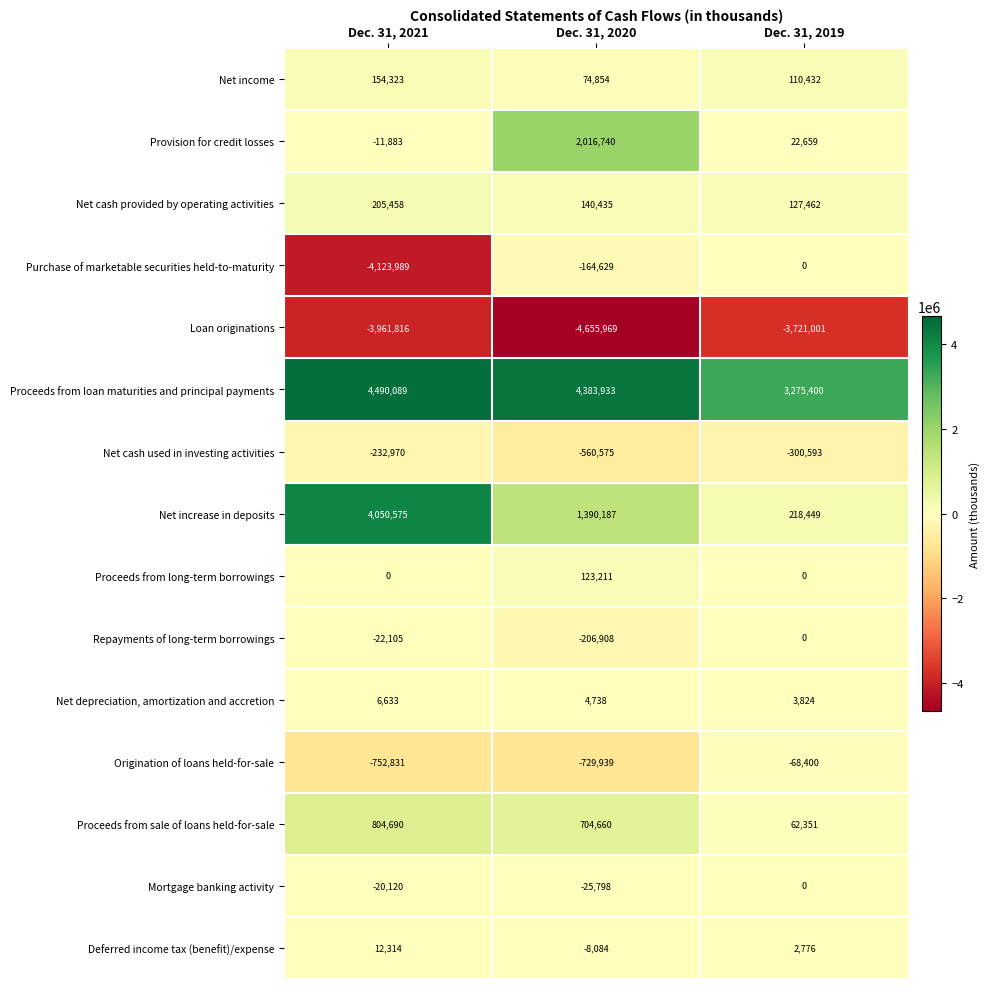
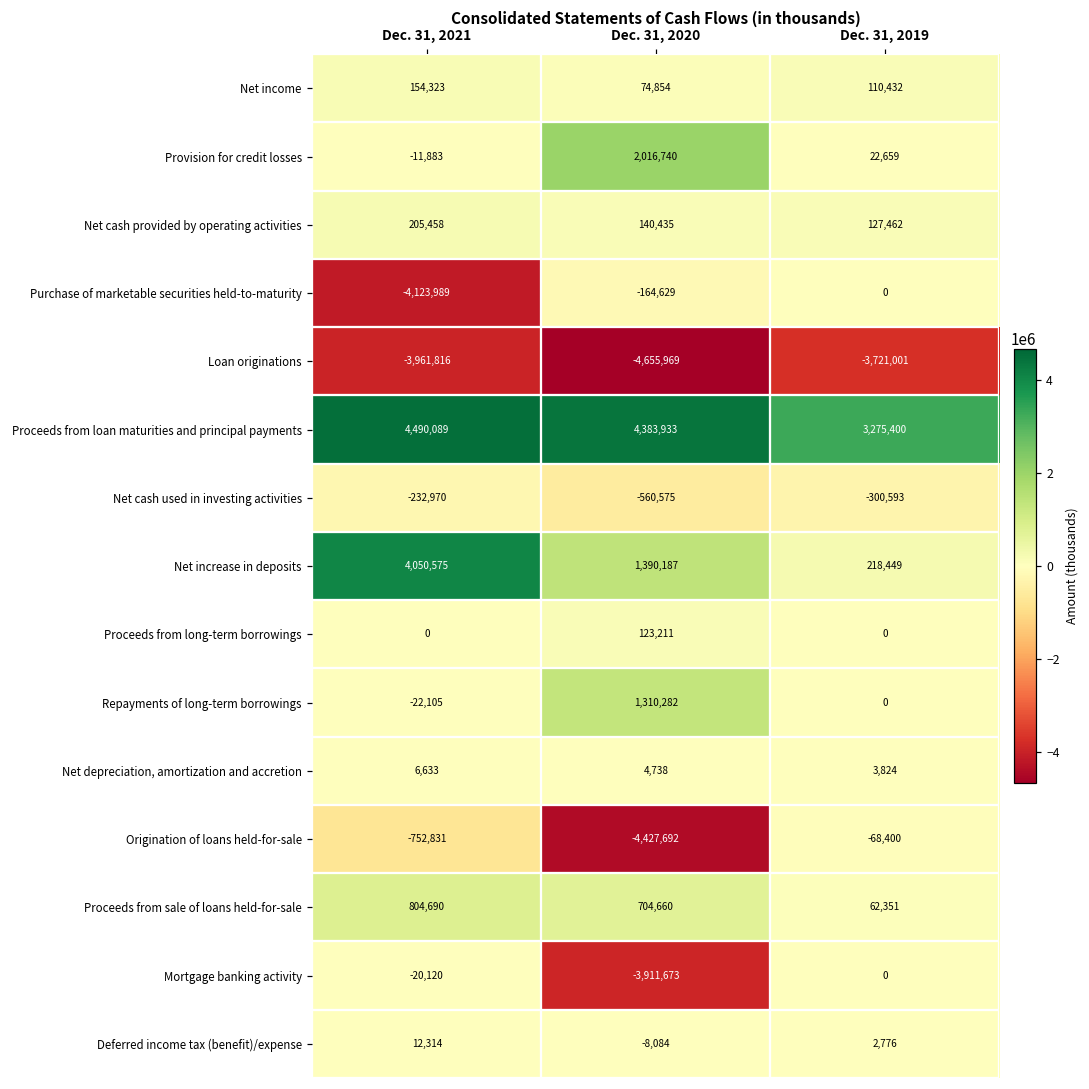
  {
    "Net income": {
      "Dec. 31, 2021": "154,323",
      "Dec. 31, 2020": "74,854",
      "Dec. 31, 2019": "110,432"
    },
    "Provision for credit losses": {
      "Dec. 31, 2021": "-11,883",
      "Dec. 31, 2020": "2,016,740",
      "Dec. 31, 2019": "22,659"
    },
    "Net cash provided by operating activities": {
      "Dec. 31, 2021": "205,458",
      "Dec. 31, 2020": "140,435",
      "Dec. 31, 2019": "127,462"
    },
    "Purchase of marketable securities held-to-maturity": {
      "Dec. 31, 2021": "-4,123,989",
      "Dec. 31, 2020": "-164,629",
      "Dec. 31, 2019": "0"
    },
    "Loan originations": {
      "Dec. 31, 2021": "-3,961,816",
      "Dec. 31, 2020": "-4,655,969",
      "Dec. 31, 2019": "-3,721,001"
    },
    "Proceeds from loan maturities and principal payments": {
      "Dec. 31, 2021": "4,490,089",
      "Dec. 31, 2020": "4,383,933",
      "Dec. 31, 2019": "3,275,400"
    },
    "Net cash used in investing activities": {
      "Dec. 31, 2021": "-232,970",
      "Dec. 31, 2020": "-560,575",
      "Dec. 31, 2019": "-300,593"
    },
    "Net increase in deposits": {
      "Dec. 31, 2021": "4,050,575",
      "Dec. 31, 2020": "1,390,187",
      "Dec. 31, 2019": "218,449"
    },
    "Proceeds from long-term borrowings": {
      "Dec. 31, 2021": "0",
      "Dec. 31, 2020": "123,211",
      "Dec. 31, 2019": "0"
    },
    "Repayments of long-term borrowings": {
      "Dec. 31, 2021": "-22,105",
-     "Dec. 31, 2020": "-206,908",
+     "Dec. 31, 2020": "1,310,282",
      "Dec. 31, 2019": "0"
    },
    "Net depreciation, amortization and accretion": {
      "Dec. 31, 2021": "6,633",
      "Dec. 31, 2020": "4,738",
      "Dec. 31, 2019": "3,824"
    },
    "Origination of loans held-for-sale": {
      "Dec. 31, 2021": "-752,831",
-     "Dec. 31, 2020": "-729,939",
+     "Dec. 31, 2020": "-4,427,692",
      "Dec. 31, 2019": "-68,400"
    },
    "Proceeds from sale of loans held-for-sale": {
      "Dec. 31, 2021": "804,690",
      "Dec. 31, 2020": "704,660",
      "Dec. 31, 2019": "62,351"
    },
    "Mortgage banking activity": {
      "Dec. 31, 2021": "-20,120",
-     "Dec. 31, 2020": "-25,798",
+     "Dec. 31, 2020": "-3,911,673",
      "Dec. 31, 2019": "0"
    },
    "Deferred income tax (benefit)/expense": {
      "Dec. 31, 2021": "12,314",
      "Dec. 31, 2020": "-8,084",
      "Dec. 31, 2019": "2,776"
    }
  }
